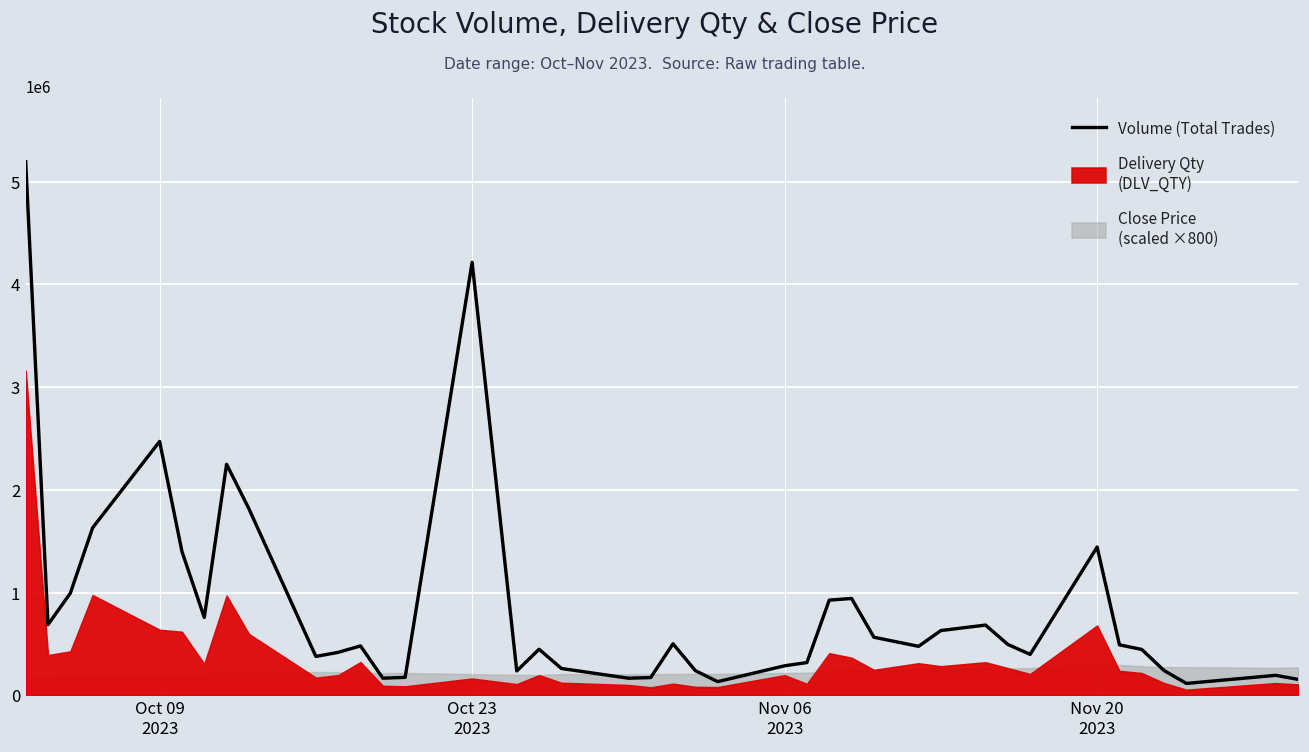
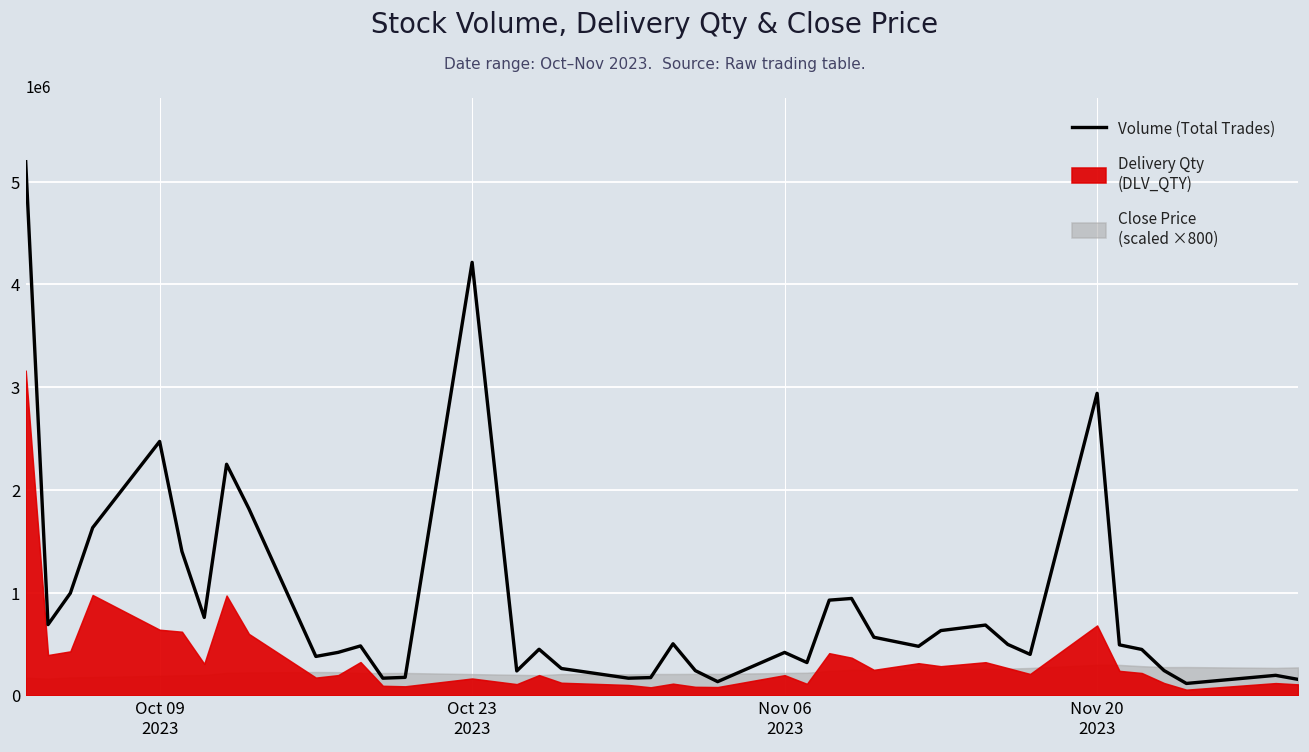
  {
    "Volume (Total Trades)": {
      "Oct 09 2023": 2500000,
      "Oct 23 2023": 4200000,
-     "Nov 06 2023": 300000,
-     "Nov 20 2023": 1400000
+     "Nov 06 2023": 400000,
+     "Nov 20 2023": 2900000
    },
    "Delivery Qty (DLV_QTY)": {
      "Oct 09 2023": 600000,
      "Oct 23 2023": 200000,
      "Nov 20 2023": 700000
    },
    "Close Price (scaled ×800)": {
      "Oct 09 2023": 200000,
      "Oct 23 2023": 200000,
      "Nov 20 2023": 300000
    }
  }
